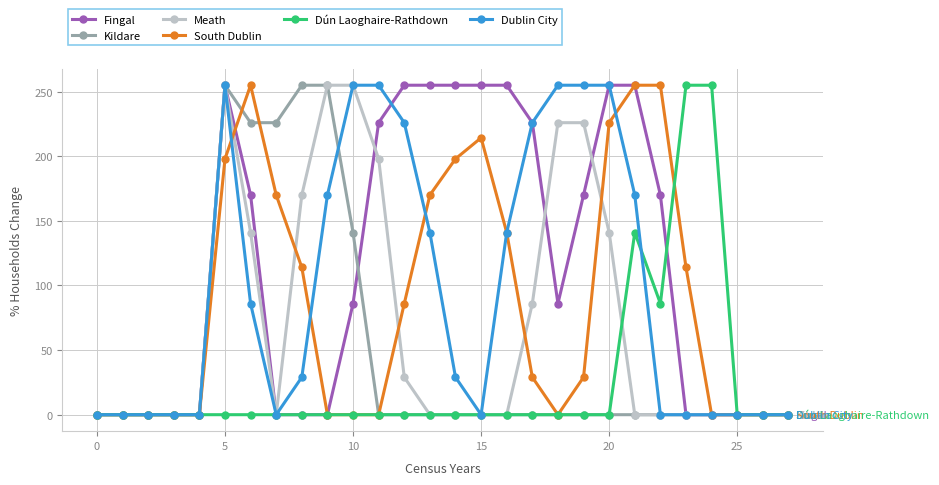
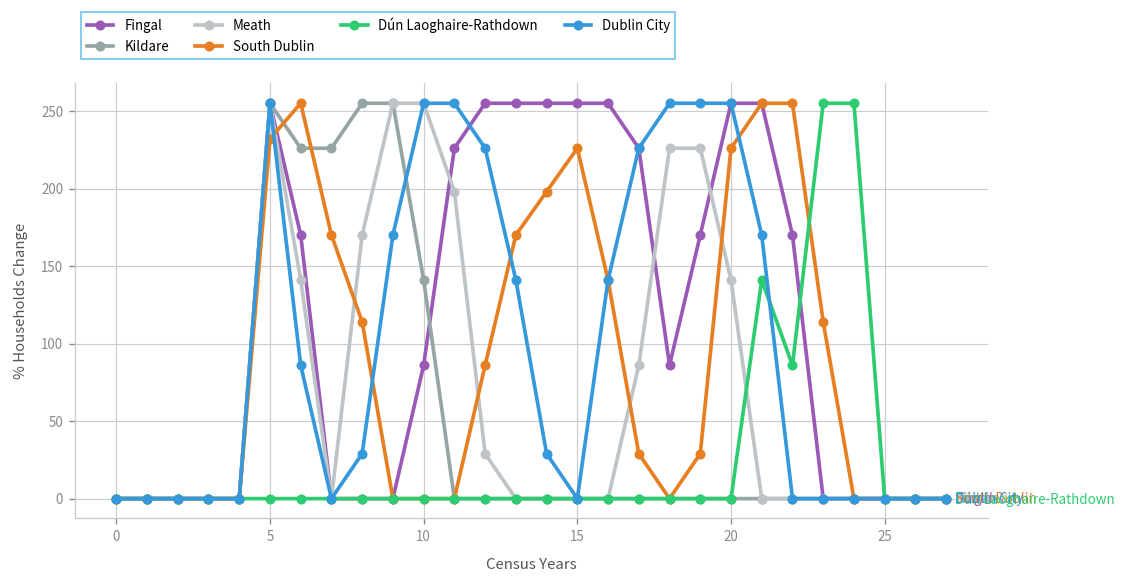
  {
    "Fingal": {
      "10": 86,
      "15": 255
    },
    "South Dublin": {
-     "5": 198,
-     "15": 214,
+     "5": 232,
+     "15": 226,
      "20": 226
    },
    "Dún Laoghaire-Rathdown": {
      "5": 0
    }
  }
